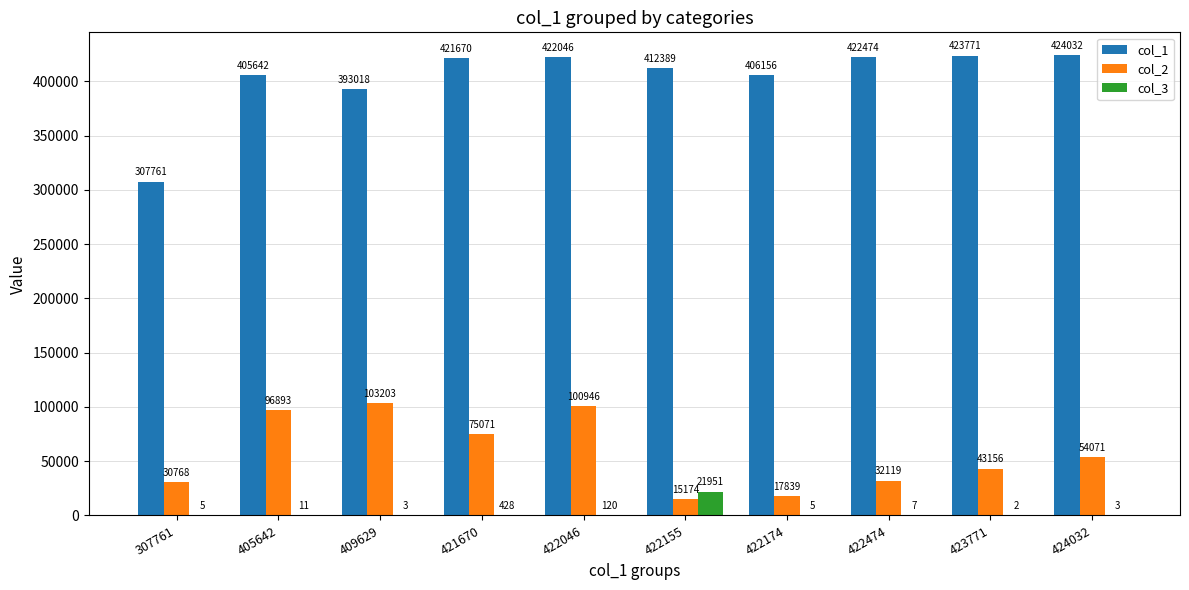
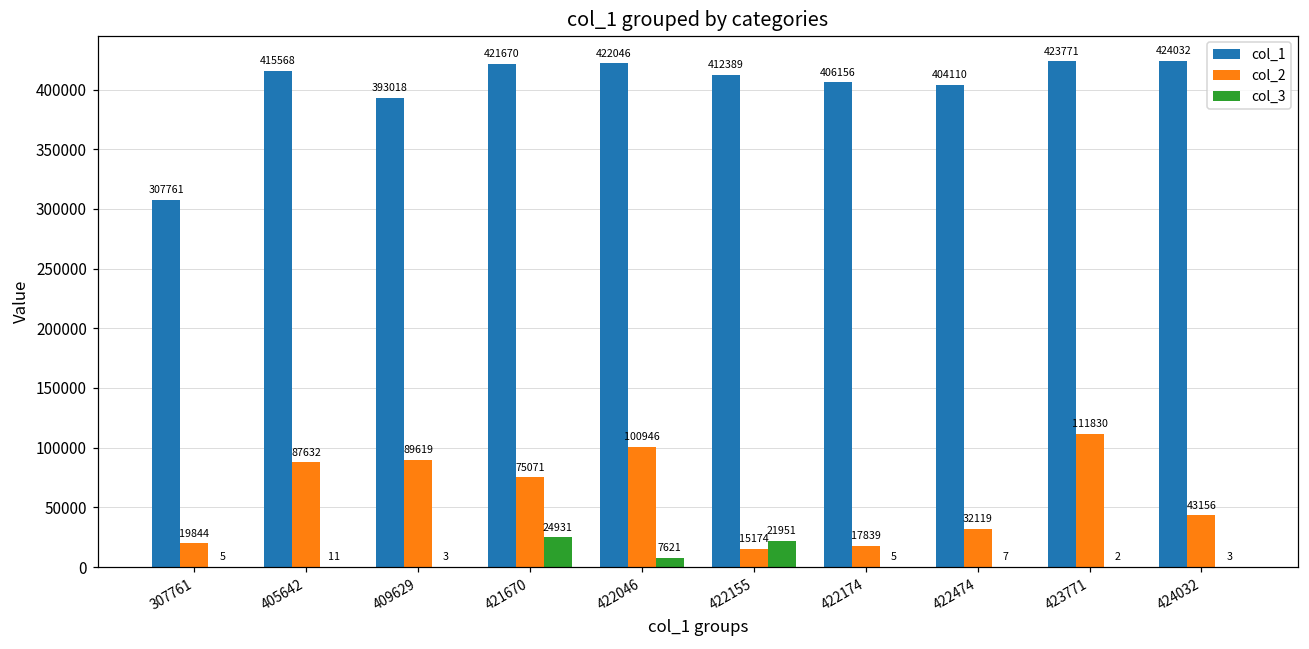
  {
    "col_1": {
      "307761": 307761,
-     "405642": 405642,
+     "405642": 415568,
      "409629": 393018,
      "421670": 421670,
      "422046": 422046,
      "422155": 412389,
      "422174": 406156,
-     "422474": 422474,
+     "422474": 404110,
      "423771": 423771,
      "424032": 424032
    },
    "col_2": {
-     "307761": 30768,
-     "405642": 96893,
-     "409629": 103203,
+     "307761": 19844,
+     "405642": 87632,
+     "409629": 89619,
      "421670": 75071,
      "422046": 100946,
      "422155": 15174,
      "422174": 17839,
      "422474": 32119,
-     "423771": 43156,
-     "424032": 54071
+     "423771": 111830,
+     "424032": 43156
    },
    "col_3": {
      "307761": 5,
      "405642": 11,
      "409629": 3,
-     "421670": 428,
-     "422046": 120,
+     "421670": 24931,
+     "422046": 7621,
      "422155": 21951,
      "422174": 5,
      "422474": 7,
      "423771": 2,
      "424032": 3
    }
  }
